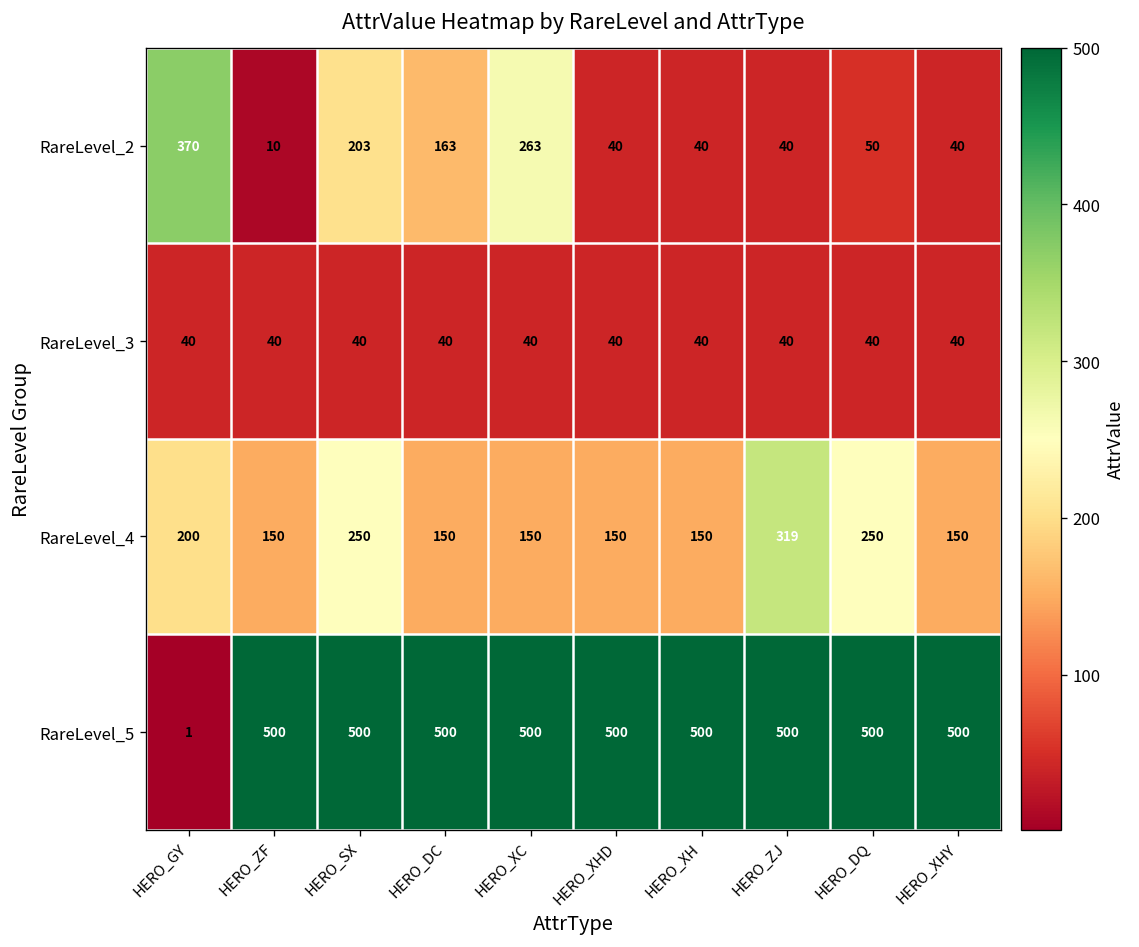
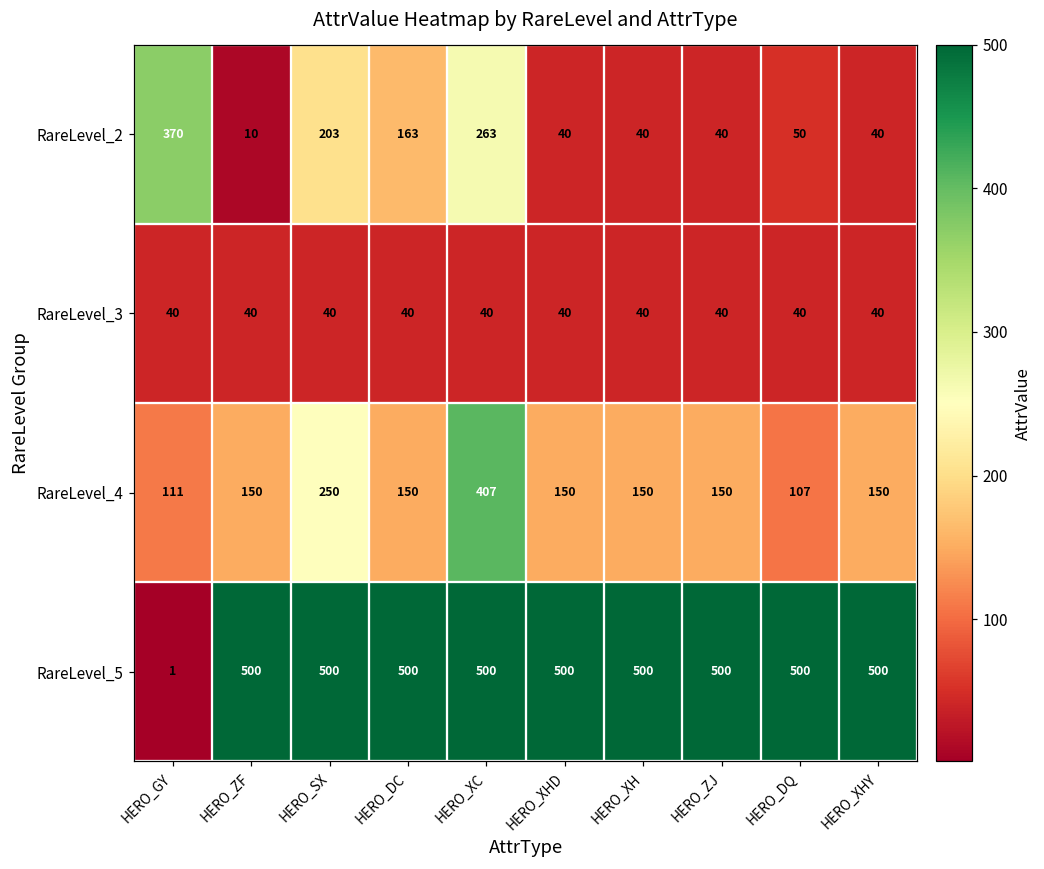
  {
    "RareLevel_2": {
      "HERO_GY": 370,
      "HERO_ZF": 10,
      "HERO_SX": 203,
      "HERO_DC": 163,
      "HERO_XC": 263,
      "HERO_XHD": 40,
      "HERO_XH": 40,
      "HERO_ZJ": 40,
      "HERO_DQ": 50,
      "HERO_XHY": 40
    },
    "RareLevel_3": {
      "HERO_GY": 40,
      "HERO_ZF": 40,
      "HERO_SX": 40,
      "HERO_DC": 40,
      "HERO_XC": 40,
      "HERO_XHD": 40,
      "HERO_XH": 40,
      "HERO_ZJ": 40,
      "HERO_DQ": 40,
      "HERO_XHY": 40
    },
    "RareLevel_4": {
-     "HERO_GY": 200,
+     "HERO_GY": 111,
      "HERO_ZF": 150,
      "HERO_SX": 250,
      "HERO_DC": 150,
-     "HERO_XC": 150,
+     "HERO_XC": 407,
      "HERO_XHD": 150,
      "HERO_XH": 150,
-     "HERO_ZJ": 319,
-     "HERO_DQ": 250,
+     "HERO_ZJ": 150,
+     "HERO_DQ": 107,
      "HERO_XHY": 150
    },
    "RareLevel_5": {
      "HERO_GY": 1,
      "HERO_ZF": 500,
      "HERO_SX": 500,
      "HERO_DC": 500,
      "HERO_XC": 500,
      "HERO_XHD": 500,
      "HERO_XH": 500,
      "HERO_ZJ": 500,
      "HERO_DQ": 500,
      "HERO_XHY": 500
    }
  }
